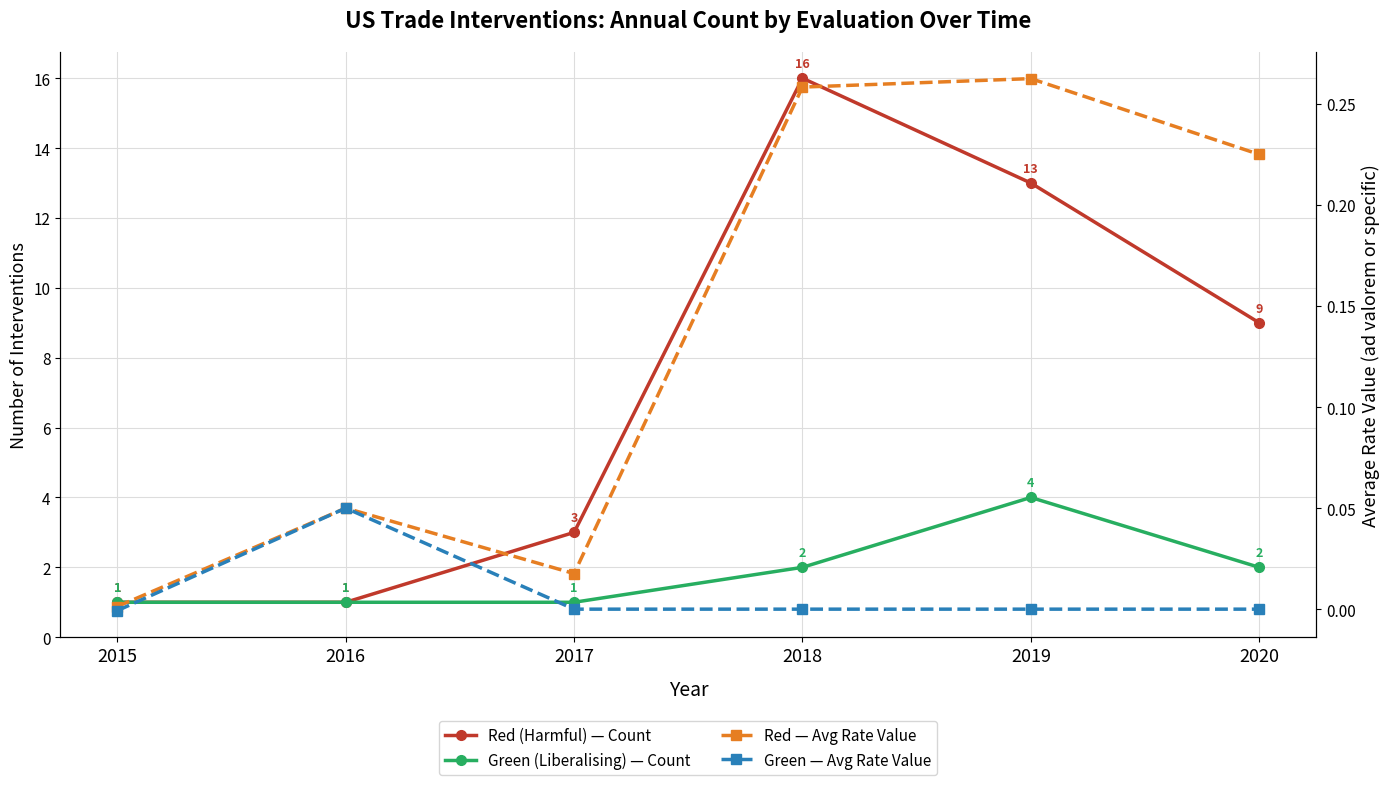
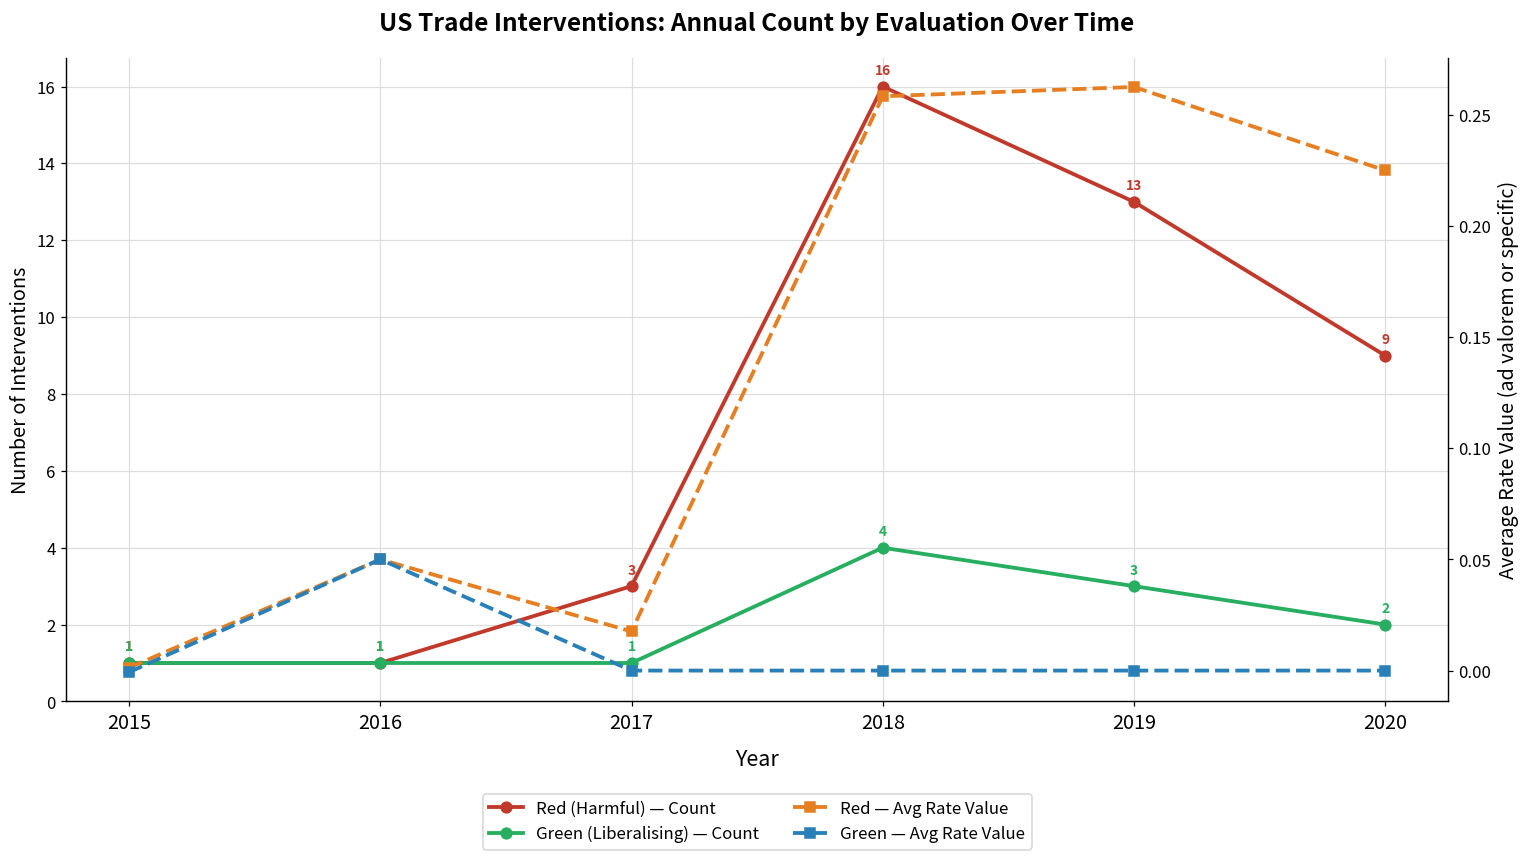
  {
    "Red (Harmful) — Count": {
      "2017": 3,
      "2018": 16,
      "2019": 13,
      "2020": 9
    },
    "Green (Liberalising) — Count": {
      "2017": 1,
-     "2018": 2,
-     "2019": 4,
+     "2018": 4,
+     "2019": 3,
      "2020": 2
    }
  }
